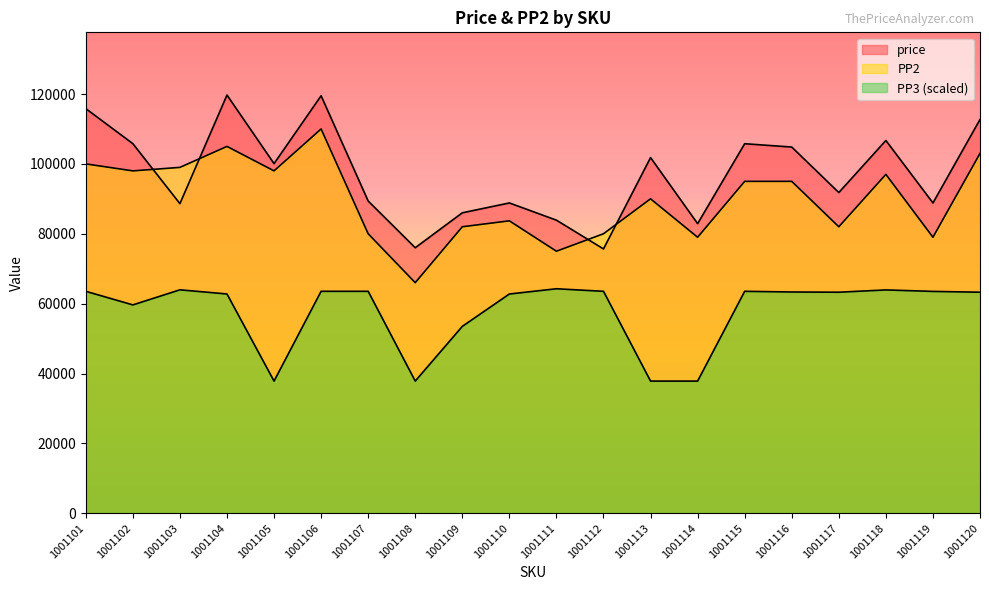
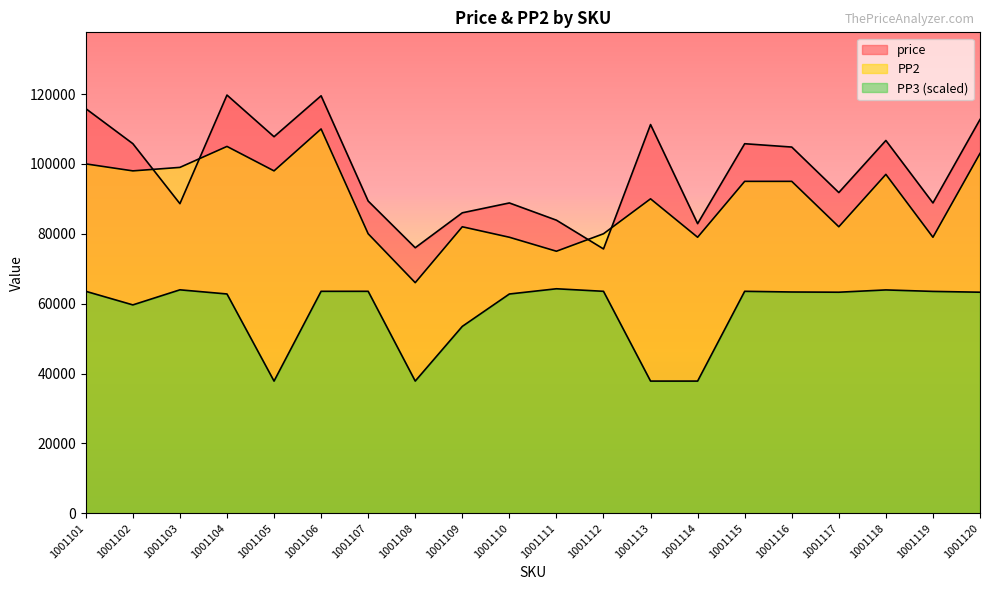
  {
    "price": {
      "1001101": 116000,
      "1001102": 106000,
      "1001103": 89000,
      "1001104": 120000,
-     "1001105": 100000,
+     "1001105": 108000,
      "1001106": 119000,
      "1001107": 89000,
      "1001108": 76000,
      "1001109": 86000,
      "1001110": 89000,
      "1001111": 84000,
      "1001112": 76000,
-     "1001113": 102000,
+     "1001113": 111000,
      "1001114": 83000,
      "1001115": 106000,
      "1001116": 105000,
      "1001117": 92000,
      "1001118": 107000,
      "1001119": 89000,
      "1001120": 113000
    },
    "PP2": {
      "1001101": 100000,
      "1001102": 98000,
      "1001103": 99000,
      "1001104": 105000,
      "1001105": 98000,
      "1001106": 110000,
      "1001107": 80000,
      "1001108": 66000,
      "1001109": 82000,
-     "1001110": 84000,
+     "1001110": 79000,
      "1001111": 75000,
      "1001112": 80000,
      "1001113": 90000,
      "1001114": 79000,
      "1001115": 95000,
      "1001116": 95000,
      "1001117": 82000,
      "1001118": 97000,
      "1001119": 79000,
      "1001120": 103000
    },
    "PP3 (scaled)": {
      "1001101": 64000,
      "1001102": 60000,
      "1001103": 64000,
      "1001104": 63000,
      "1001105": 38000,
      "1001106": 64000,
      "1001107": 64000,
      "1001108": 38000,
      "1001109": 53000,
      "1001110": 63000,
      "1001111": 64000,
      "1001112": 64000,
      "1001113": 38000,
      "1001114": 38000,
      "1001115": 64000,
      "1001116": 63000,
      "1001117": 63000,
      "1001118": 64000,
      "1001119": 64000,
      "1001120": 63000
    }
  }
